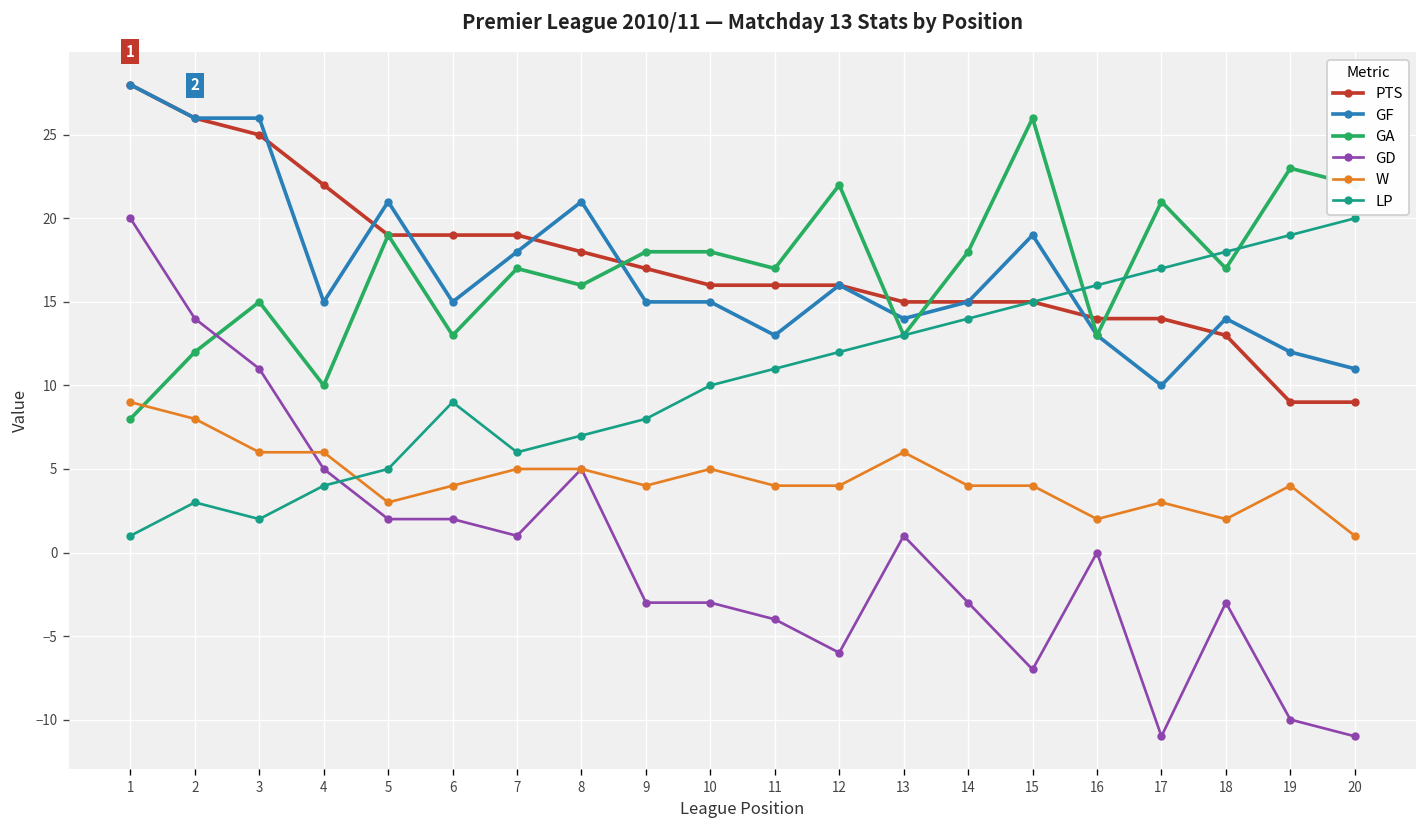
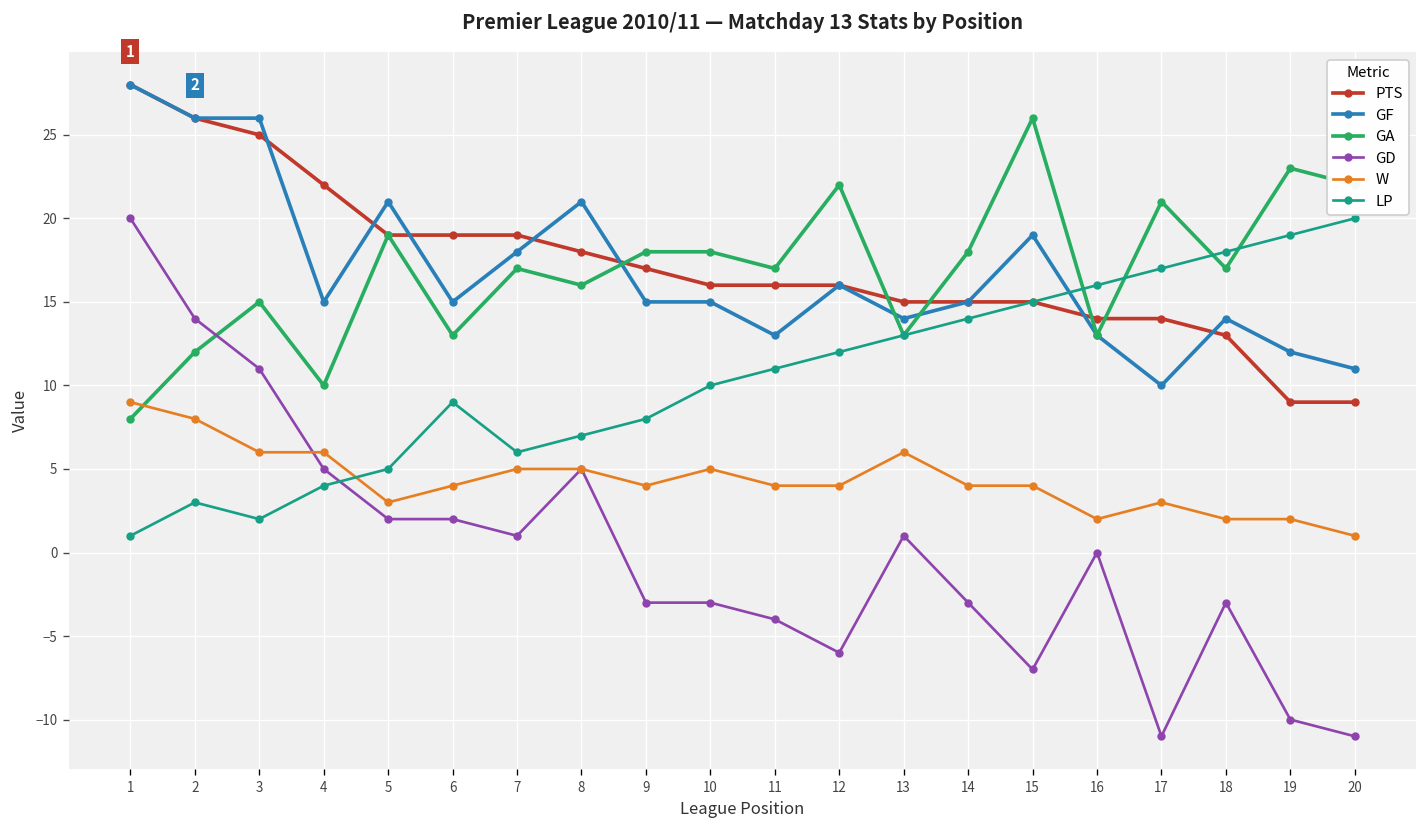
  {
    "PTS": {
      "3": 25,
      "4": 22,
      "6": 19,
      "7": 19,
      "8": 18,
      "9": 17,
      "10": 16,
      "11": 16,
      "13": 15,
      "16": 14,
      "17": 14,
      "18": 13,
      "19": 9,
      "20": 9
    },
    "GF": {
      "3": 26,
      "4": 15,
      "5": 21,
      "6": 15,
      "7": 18,
      "8": 21,
      "9": 15,
      "10": 15,
      "11": 13,
      "13": 14,
      "15": 19,
      "17": 10,
      "18": 14,
      "19": 12,
      "20": 11
    },
    "GD": {
      "1": 20,
      "2": 14,
      "3": 11,
      "4": 5,
      "5": 2,
      "6": 2,
      "7": 1,
      "9": -3,
      "10": -3,
      "11": -4,
      "12": -6,
      "13": 1,
      "14": -3,
      "15": -7,
      "16": 0,
      "17": -11,
      "18": -3,
      "19": -10,
      "20": -11
    },
    "W": {
      "1": 9,
      "2": 8,
      "3": 6,
      "4": 6,
      "5": 3,
      "6": 4,
      "7": 5,
      "9": 4,
      "10": 5,
      "11": 4,
      "12": 4,
      "13": 6,
      "14": 4,
      "15": 4,
      "16": 2,
      "17": 3,
      "18": 2,
-     "19": 4,
+     "19": 2,
      "20": 1
    }
  }
